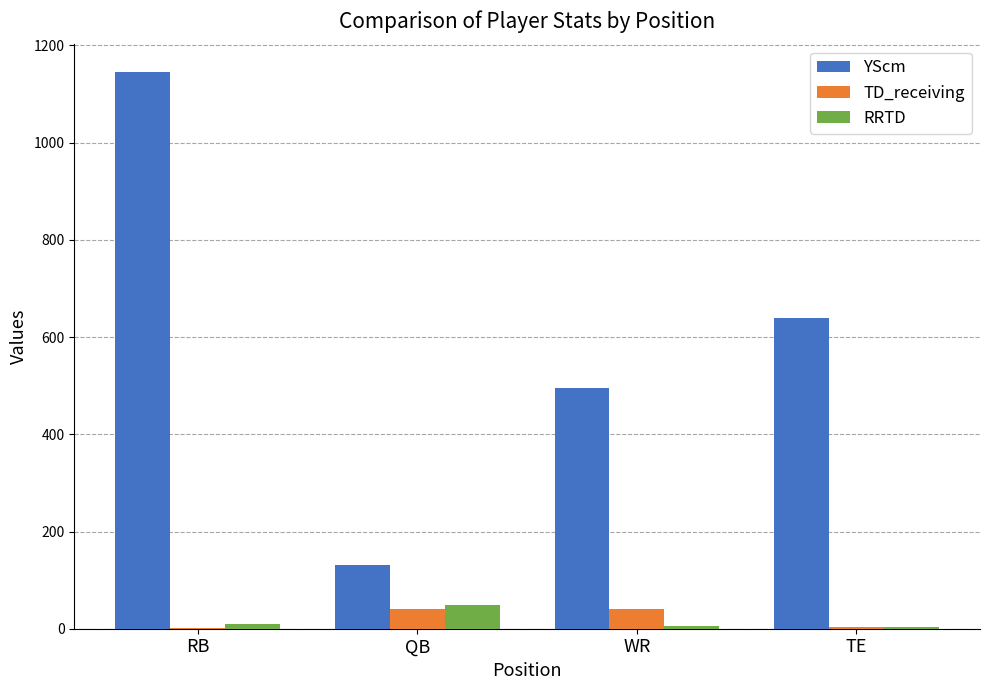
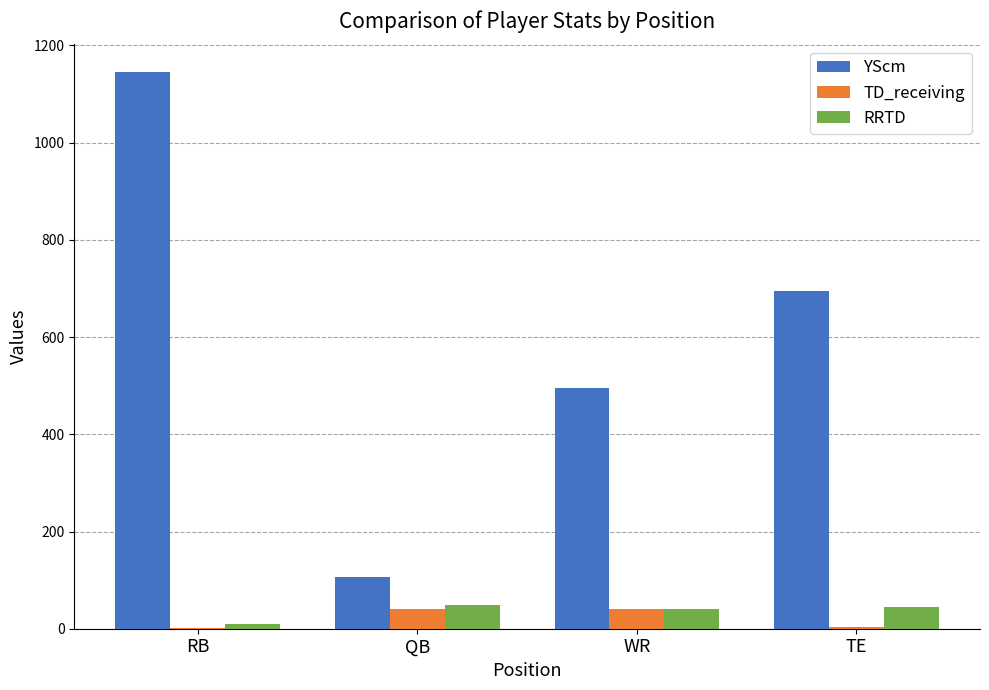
  {
    "YScm": {
      "RB": 1150,
-     "QB": 130,
+     "QB": 110,
      "WR": 500,
-     "TE": 640
+     "TE": 690
    },
    "TD_receiving": {
      "QB": 40,
      "WR": 40
    },
    "RRTD": {
      "RB": 10,
      "QB": 50,
-     "WR": 10,
-     "TE": 0
+     "WR": 40,
+     "TE": 40
    }
  }
